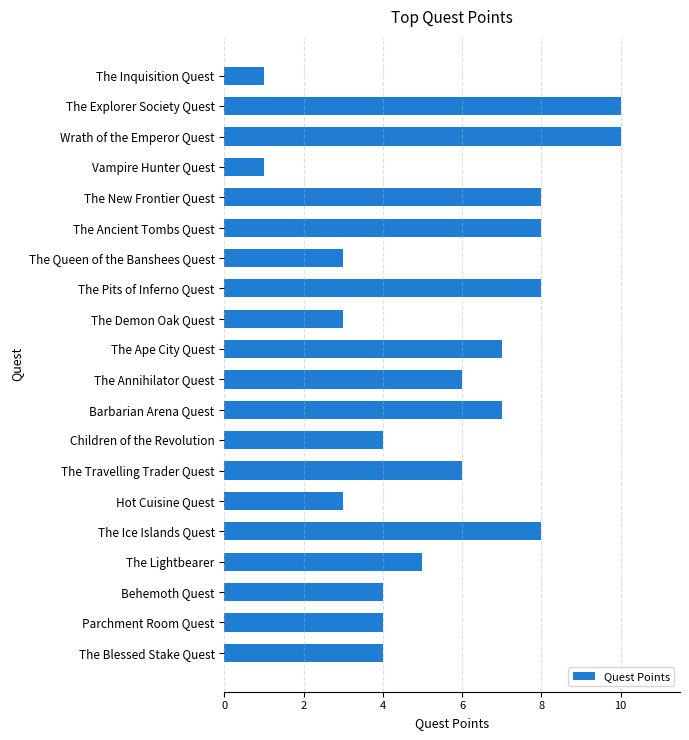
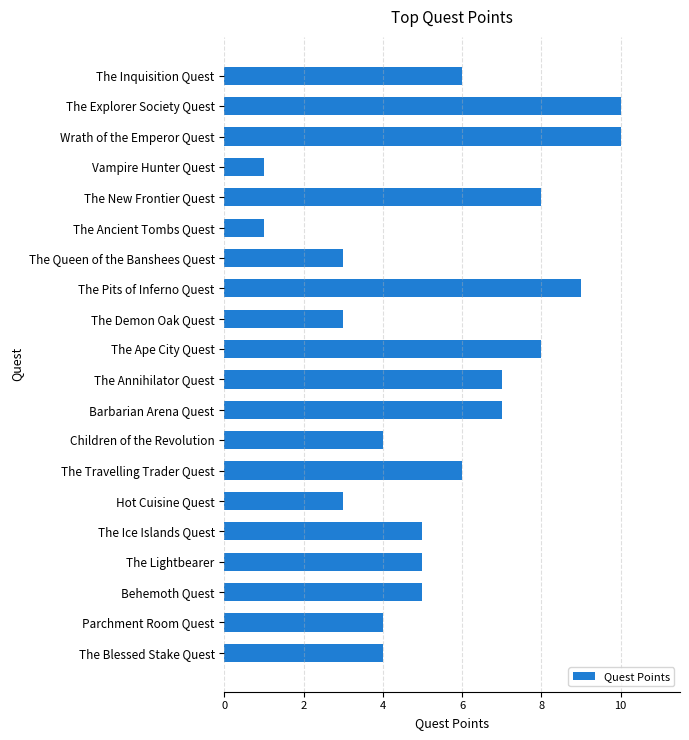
  {
-   "The Inquisition Quest": 1,
+   "The Inquisition Quest": 6,
    "The Explorer Society Quest": 10,
    "Wrath of the Emperor Quest": 10,
    "Vampire Hunter Quest": 1,
    "The New Frontier Quest": 8,
-   "The Ancient Tombs Quest": 8,
+   "The Ancient Tombs Quest": 1,
    "The Queen of the Banshees Quest": 3,
-   "The Pits of Inferno Quest": 8,
+   "The Pits of Inferno Quest": 9,
    "The Demon Oak Quest": 3,
-   "The Ape City Quest": 7,
-   "The Annihilator Quest": 6,
+   "The Ape City Quest": 8,
+   "The Annihilator Quest": 7,
    "Barbarian Arena Quest": 7,
    "Children of the Revolution": 4,
    "The Travelling Trader Quest": 6,
    "Hot Cuisine Quest": 3,
-   "The Ice Islands Quest": 8,
+   "The Ice Islands Quest": 5,
    "The Lightbearer": 5,
-   "Behemoth Quest": 4,
+   "Behemoth Quest": 5,
    "Parchment Room Quest": 4,
    "The Blessed Stake Quest": 4
  }
